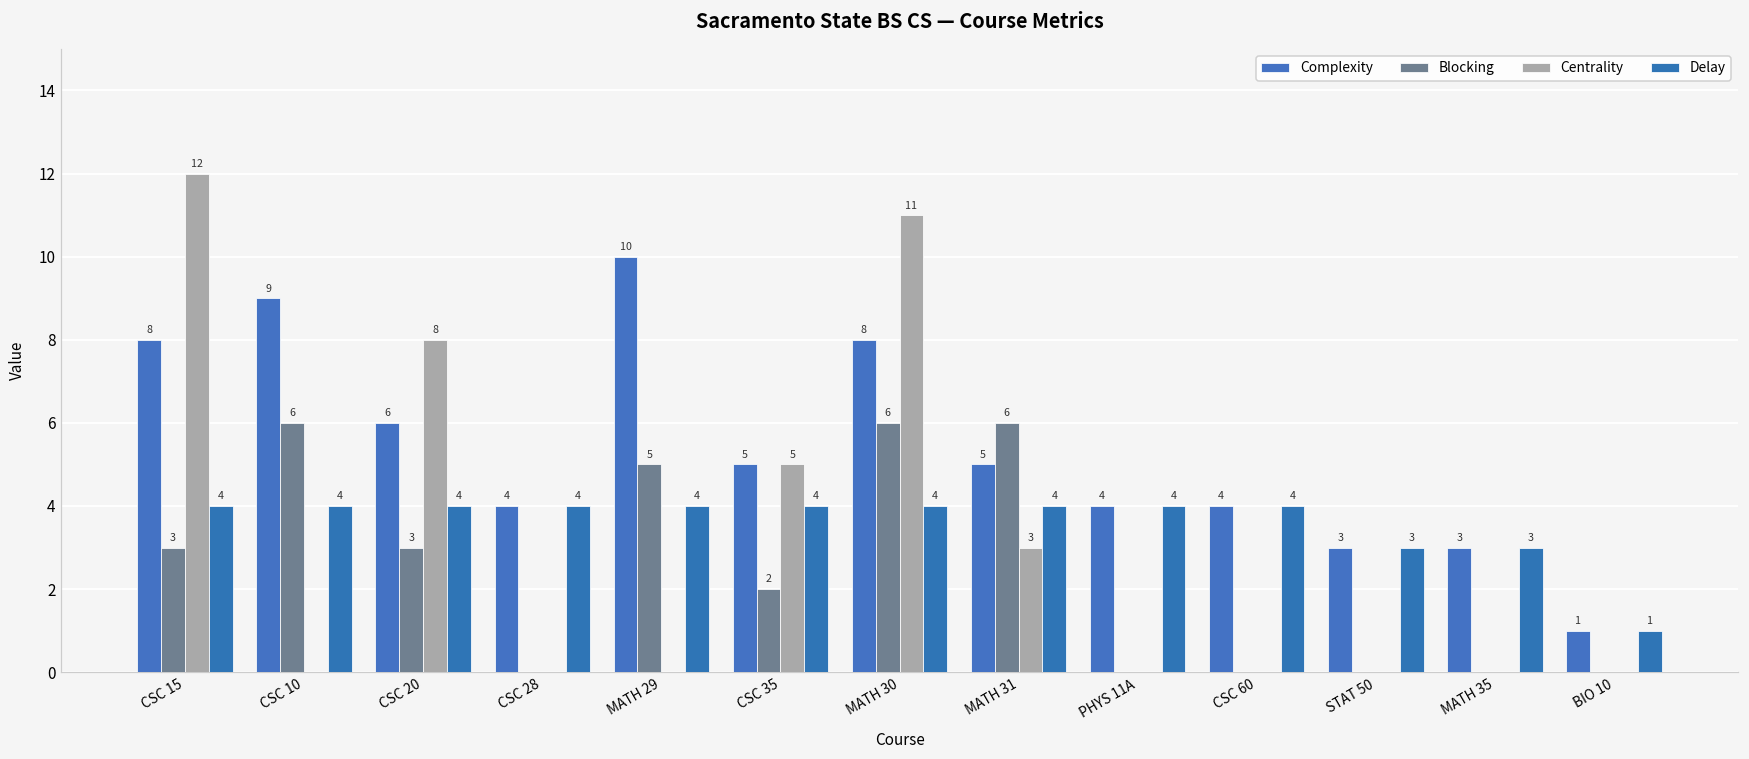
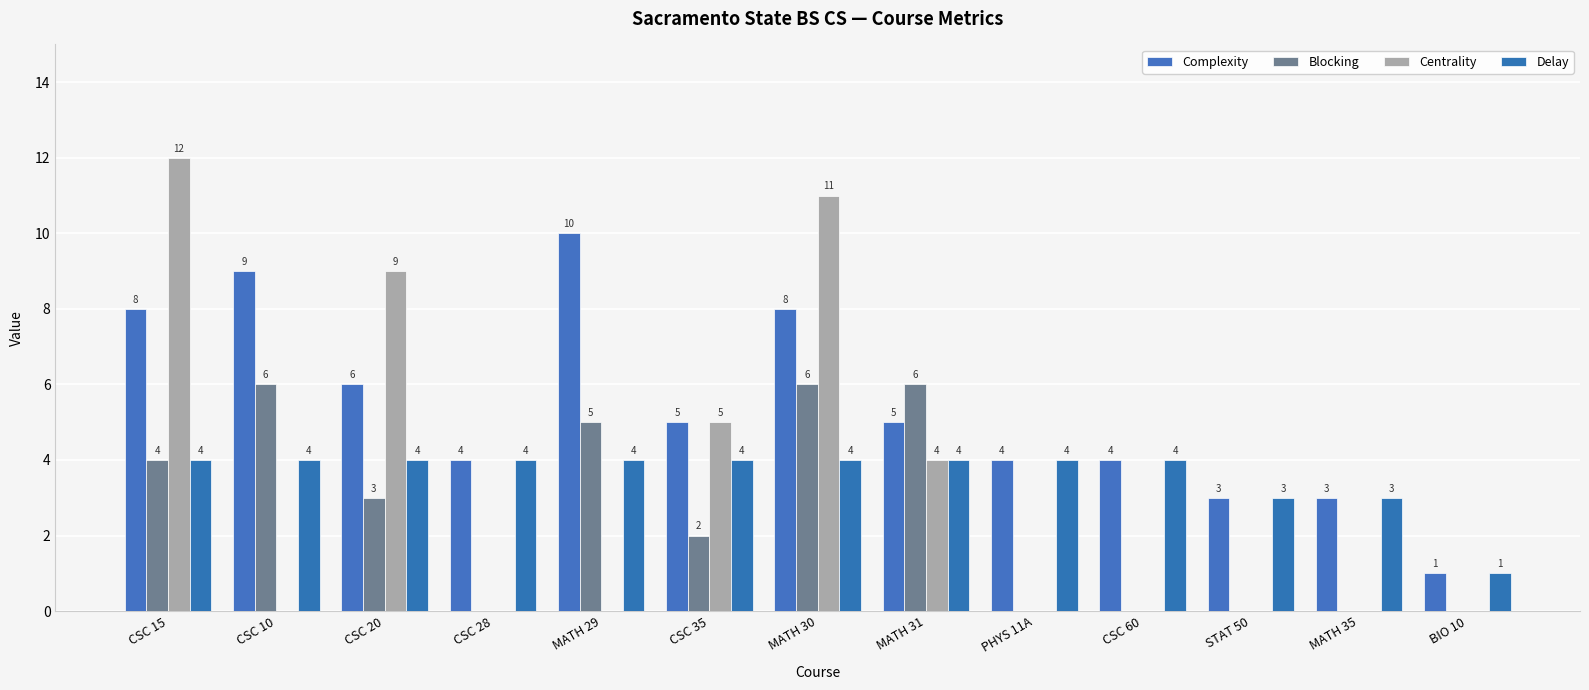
  {
    "Blocking": {
-     "CSC 15": 3,
+     "CSC 15": 4,
      "CSC 10": 6,
      "CSC 20": 3,
      "MATH 29": 5,
      "CSC 35": 2,
      "MATH 30": 6,
      "MATH 31": 6
    },
    "Centrality": {
      "CSC 15": 12,
-     "CSC 20": 8,
+     "CSC 20": 9,
      "CSC 35": 5,
      "MATH 30": 11,
-     "MATH 31": 3
+     "MATH 31": 4
    }
  }
